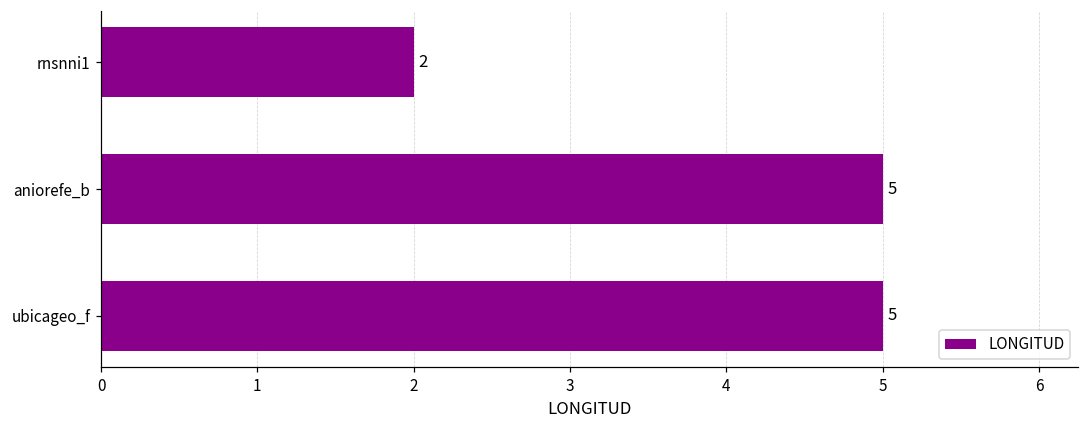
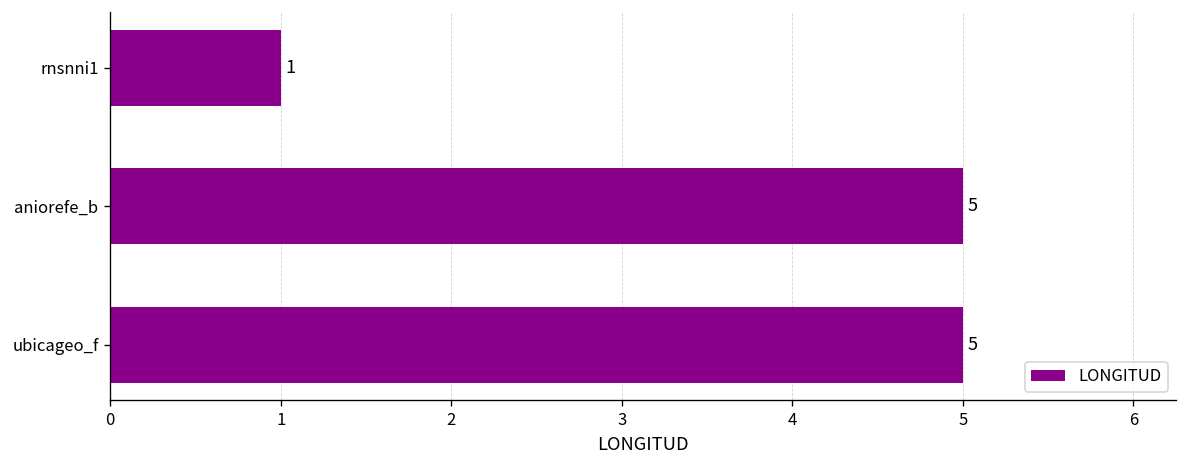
  {
-   "rnsnni1": 2,
+   "rnsnni1": 1,
    "aniorefe_b": 5,
    "ubicageo_f": 5
  }
